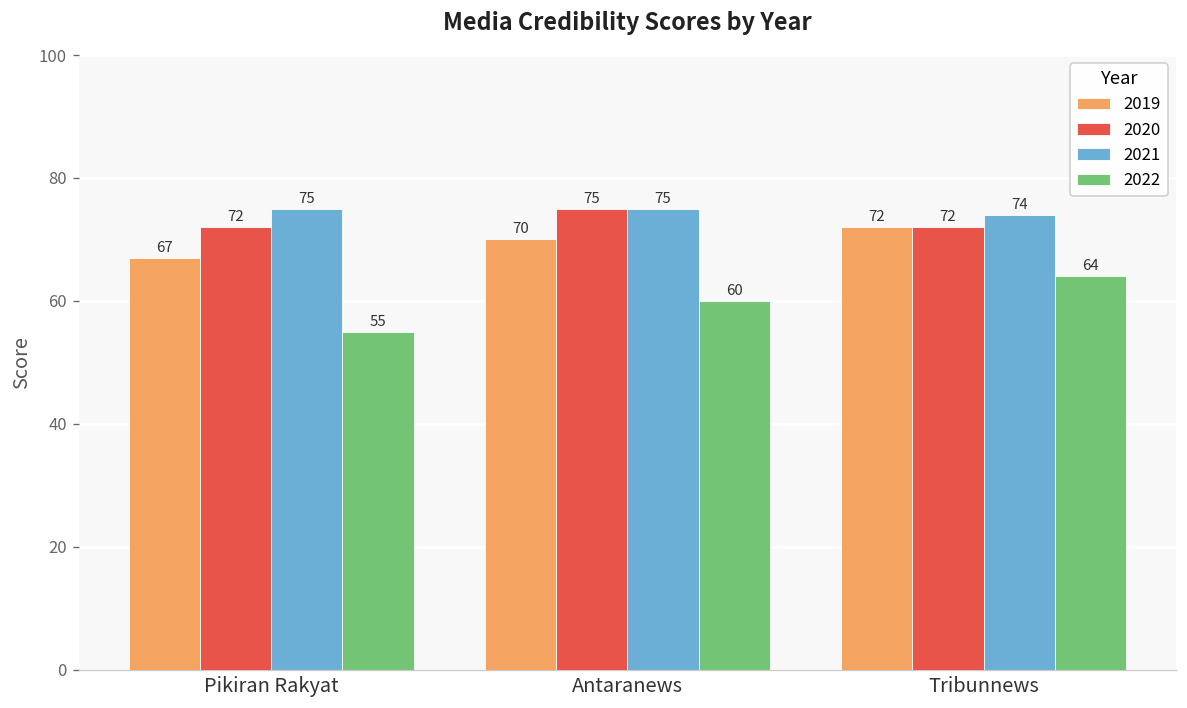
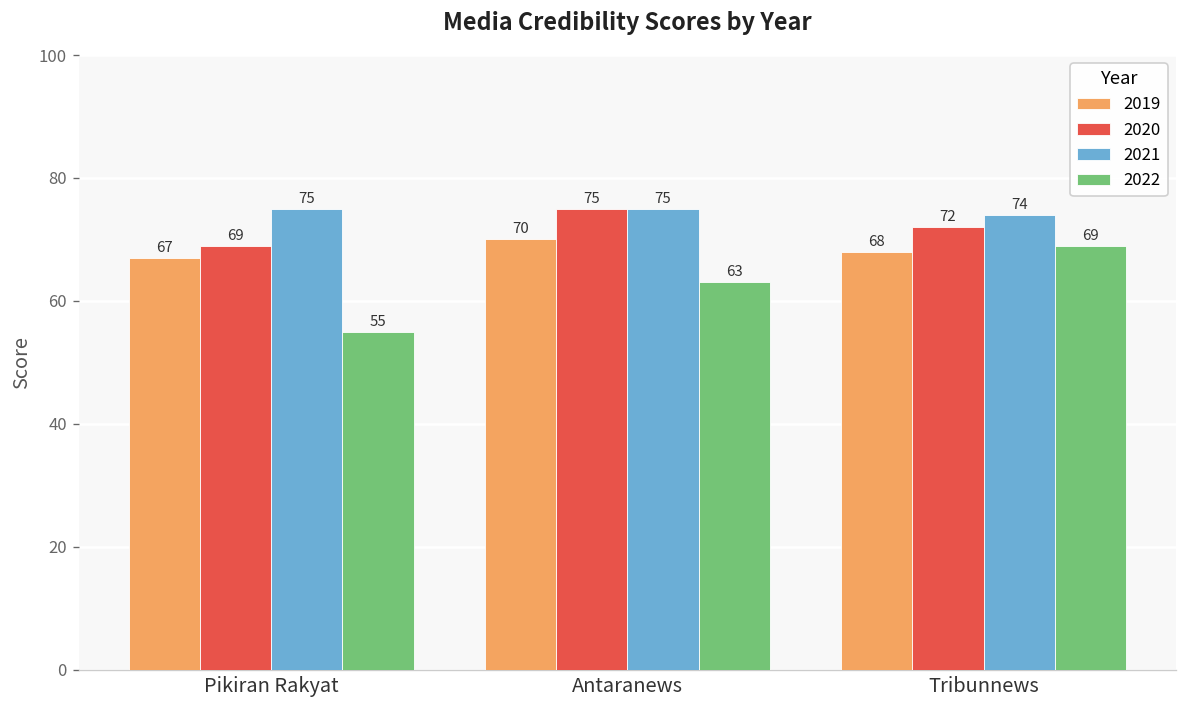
  {
    "2019": {
      "Pikiran Rakyat": 67,
      "Antaranews": 70,
-     "Tribunnews": 72
+     "Tribunnews": 68
    },
    "2020": {
-     "Pikiran Rakyat": 72,
+     "Pikiran Rakyat": 69,
      "Antaranews": 75,
      "Tribunnews": 72
    },
    "2021": {
      "Pikiran Rakyat": 75,
      "Antaranews": 75,
      "Tribunnews": 74
    },
    "2022": {
      "Pikiran Rakyat": 55,
-     "Antaranews": 60,
-     "Tribunnews": 64
+     "Antaranews": 63,
+     "Tribunnews": 69
    }
  }
